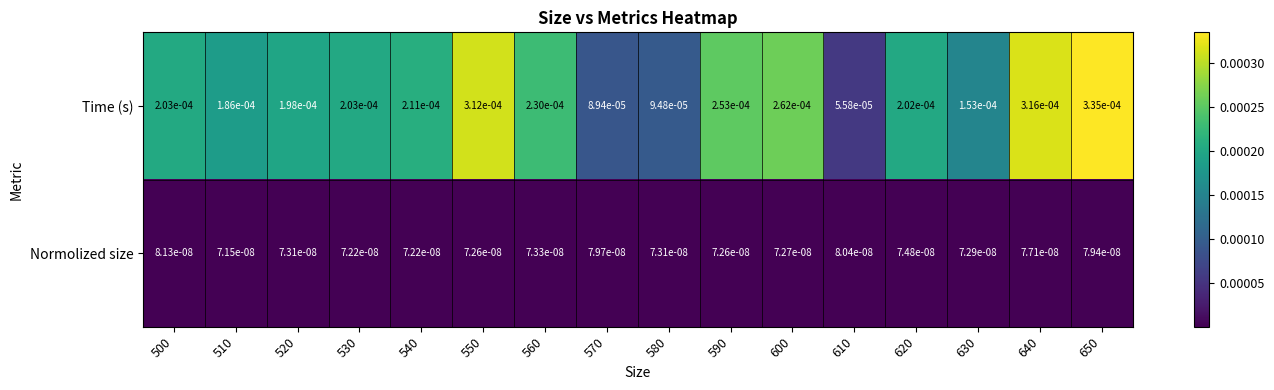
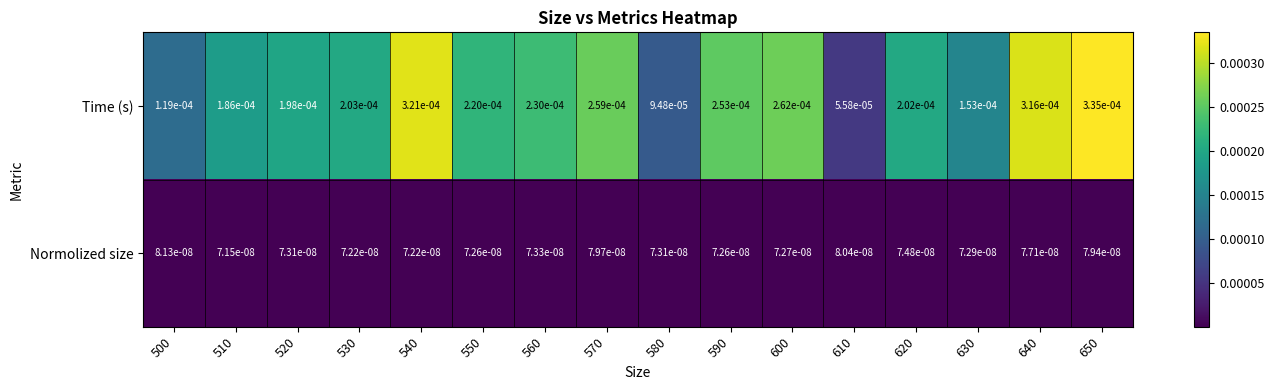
  {
    "Time (s)": {
-     "500": "2.03e-04",
+     "500": "1.19e-04",
      "510": "1.86e-04",
      "520": "1.98e-04",
      "530": "2.03e-04",
-     "540": "2.11e-04",
-     "550": "3.12e-04",
+     "540": "3.21e-04",
+     "550": "2.20e-04",
      "560": "2.30e-04",
-     "570": "8.94e-05",
+     "570": "2.59e-04",
      "580": "9.48e-05",
      "590": "2.53e-04",
      "600": "2.62e-04",
      "610": "5.58e-05",
      "620": "2.02e-04",
      "630": "1.53e-04",
      "640": "3.16e-04",
      "650": "3.35e-04"
    },
    "Normolized size": {
      "500": "8.13e-08",
      "510": "7.15e-08",
      "520": "7.31e-08",
      "530": "7.22e-08",
      "540": "7.22e-08",
      "550": "7.26e-08",
      "560": "7.33e-08",
      "570": "7.97e-08",
      "580": "7.31e-08",
      "590": "7.26e-08",
      "600": "7.27e-08",
      "610": "8.04e-08",
      "620": "7.48e-08",
      "630": "7.29e-08",
      "640": "7.71e-08",
      "650": "7.94e-08"
    }
  }
